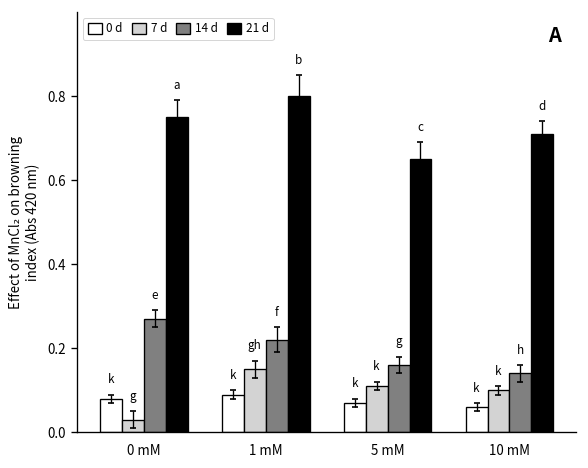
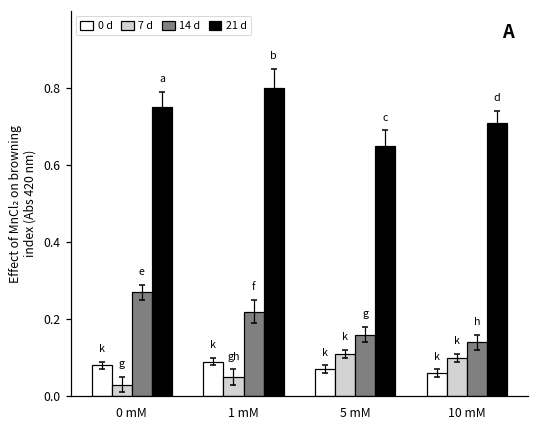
  {
    "0 d": {
      "0 mM": 0.08,
      "1 mM": 0.09,
      "5 mM": 0.07,
      "10 mM": 0.06
    },
    "7 d": {
      "0 mM": 0.03,
-     "1 mM": 0.15,
+     "1 mM": 0.05,
      "5 mM": 0.11,
      "10 mM": 0.10
    },
    "14 d": {
      "0 mM": 0.27,
      "1 mM": 0.22,
      "5 mM": 0.16,
      "10 mM": 0.14
    },
    "21 d": {
      "0 mM": 0.75,
      "1 mM": 0.80,
      "5 mM": 0.65,
      "10 mM": 0.71
    }
  }
